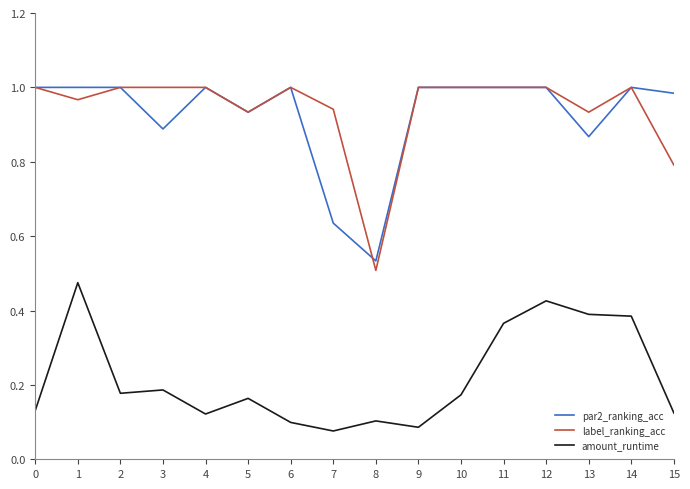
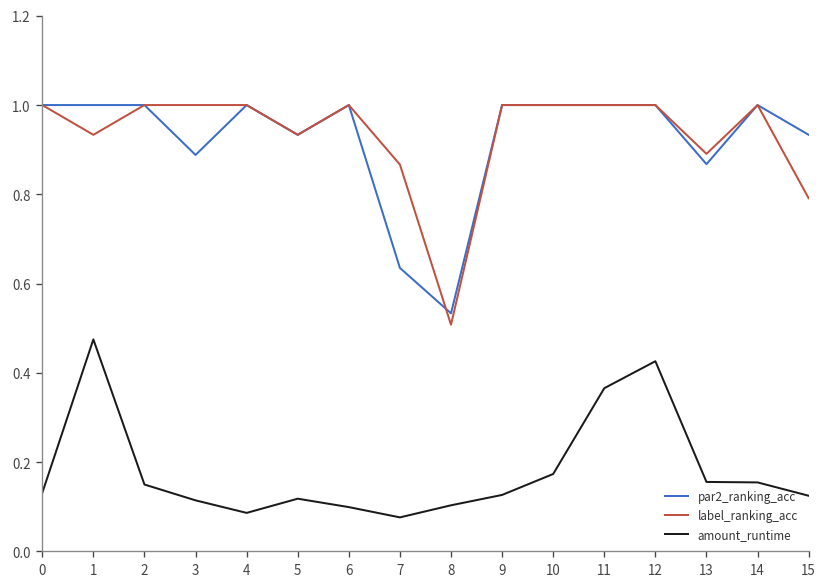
  {
    "par2_ranking_acc": {
      "1": 1.00,
      "3": 0.89,
      "7": 0.64,
      "8": 0.53,
      "13": 0.87,
-     "15": 0.98
+     "15": 0.93
    },
    "label_ranking_acc": {
-     "1": 0.97,
+     "1": 0.93,
      "3": 1.00,
-     "7": 0.94,
+     "7": 0.87,
      "8": 0.51,
-     "13": 0.93,
+     "13": 0.89,
      "15": 0.79
    },
    "amount_runtime": {
      "0": 0.13,
      "1": 0.47,
-     "2": 0.18,
-     "3": 0.19,
-     "4": 0.12,
-     "5": 0.16,
+     "2": 0.15,
+     "3": 0.11,
+     "4": 0.09,
+     "5": 0.12,
      "6": 0.10,
      "7": 0.08,
      "8": 0.10,
-     "9": 0.09,
+     "9": 0.13,
      "10": 0.17,
      "11": 0.37,
      "12": 0.43,
-     "13": 0.39,
-     "14": 0.38,
+     "13": 0.16,
+     "14": 0.15,
      "15": 0.12
    }
  }
